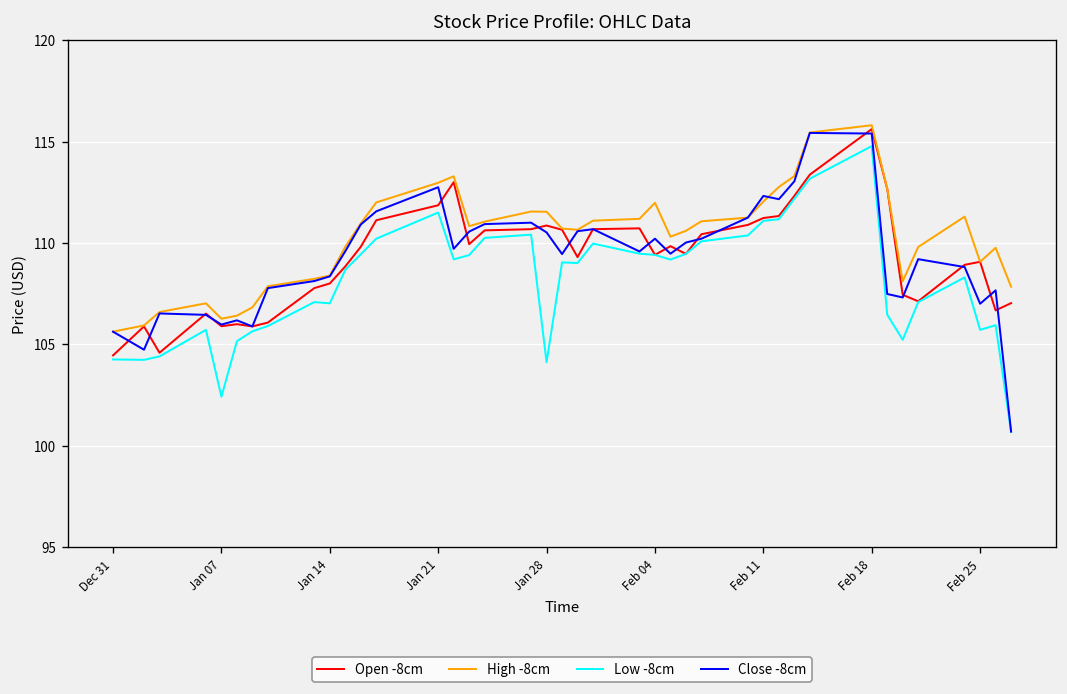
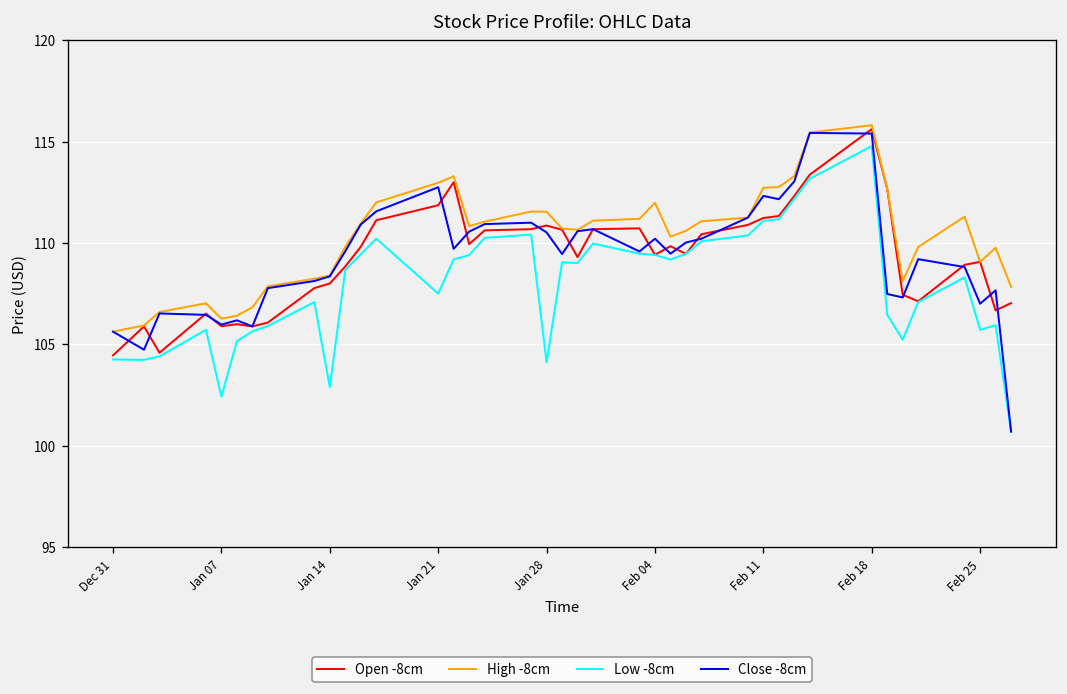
  {
    "Open -8cm": {
      "Dec 31": 104.5,
      "Jan 14": 108.0,
      "Jan 21": 111.9,
      "Jan 28": 110.9,
      "Feb 18": 115.6
    },
    "High -8cm": {
      "Jan 07": 106.3,
      "Jan 21": 113.0,
      "Jan 28": 111.5,
      "Feb 04": 112.0,
-     "Feb 11": 112.0,
+     "Feb 11": 112.7,
      "Feb 18": 115.8
    },
    "Low -8cm": {
      "Dec 31": 104.3,
      "Jan 07": 102.4,
-     "Jan 14": 107.0,
-     "Jan 21": 111.5,
+     "Jan 14": 102.9,
+     "Jan 21": 107.5,
      "Jan 28": 104.1,
      "Feb 18": 114.8,
      "Feb 25": 105.7
    },
    "Close -8cm": {
      "Jan 21": 112.8,
      "Jan 28": 110.5,
      "Feb 04": 110.2,
      "Feb 11": 112.3,
      "Feb 18": 115.4,
      "Feb 25": 107.0
    }
  }
